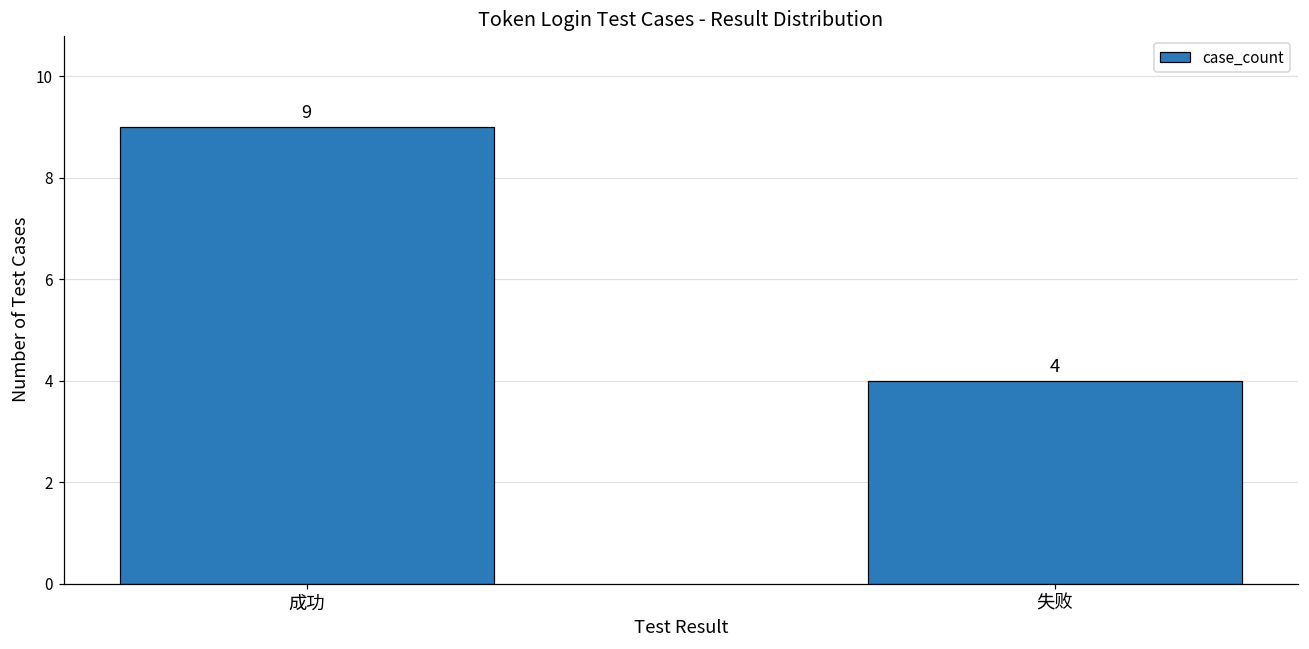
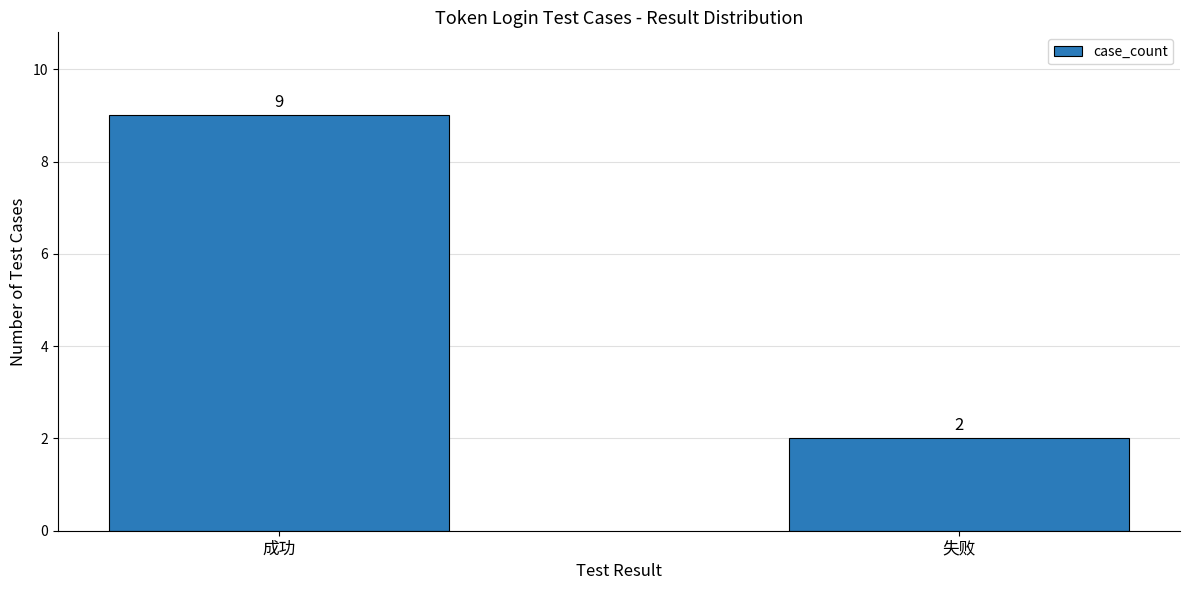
  {
    "成功": 9,
-   "失败": 4
+   "失败": 2
  }
